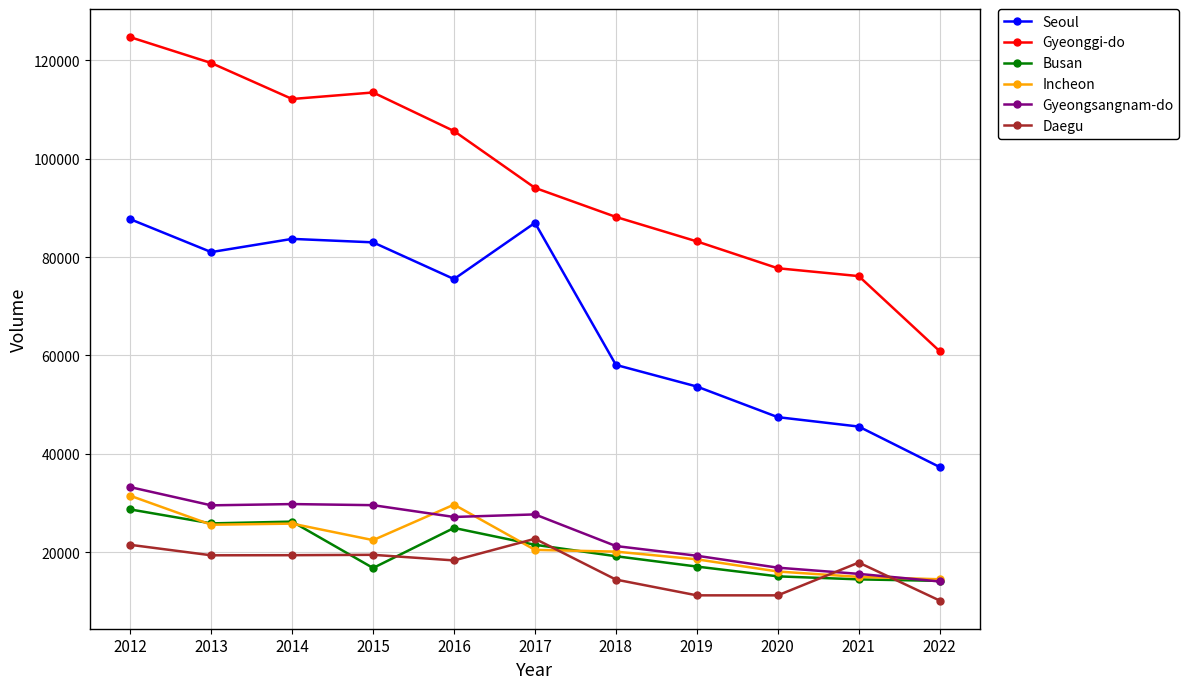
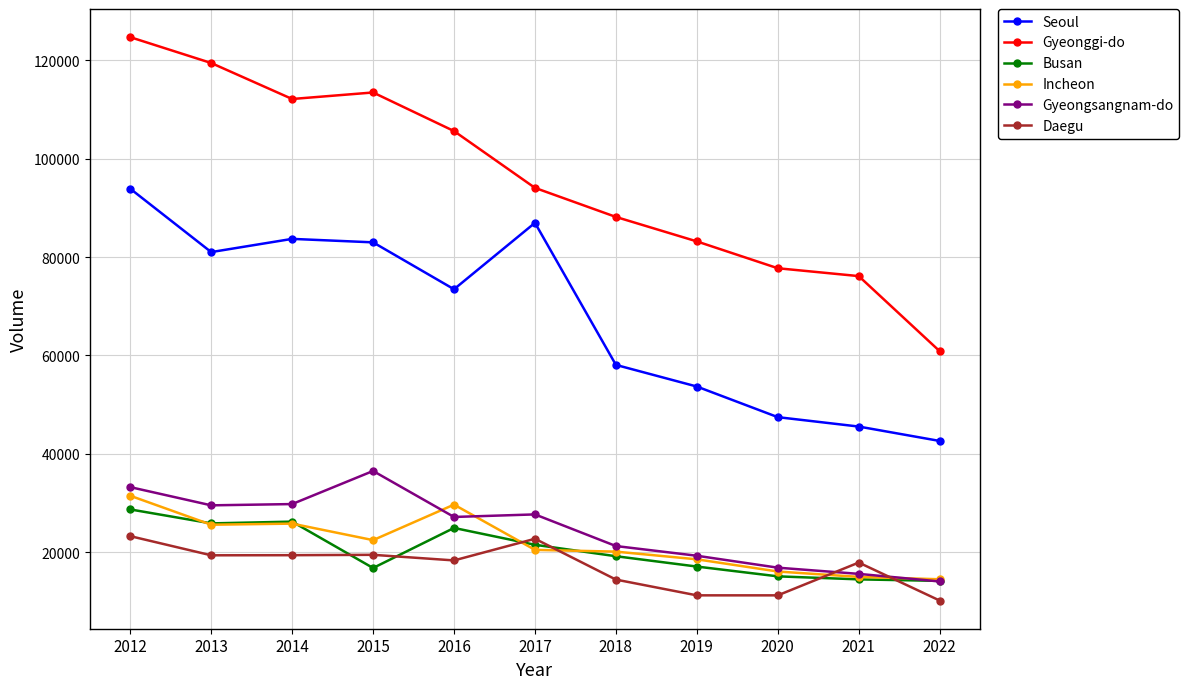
  {
    "Seoul": {
-     "2012": 88000,
+     "2012": 94000,
      "2013": 81000,
      "2014": 84000,
      "2015": 83000,
-     "2016": 76000,
+     "2016": 73000,
      "2017": 87000,
      "2018": 58000,
      "2019": 54000,
      "2020": 47000,
      "2021": 46000,
-     "2022": 37000
+     "2022": 43000
    },
    "Gyeonggi-do": {
      "2012": 125000,
      "2013": 119000,
      "2014": 112000,
      "2015": 113000,
      "2016": 106000,
      "2017": 94000,
      "2018": 88000,
      "2019": 83000,
      "2020": 78000,
      "2021": 76000,
      "2022": 61000
    },
    "Busan": {
      "2012": 29000,
      "2015": 17000,
      "2016": 25000,
      "2017": 21000,
      "2018": 19000,
      "2019": 17000,
      "2020": 15000
    },
    "Incheon": {
      "2012": 31000,
      "2015": 22000,
      "2016": 30000,
      "2017": 20000,
      "2018": 20000,
      "2019": 19000,
      "2020": 16000
    },
    "Gyeongsangnam-do": {
      "2012": 33000,
      "2013": 30000,
      "2014": 30000,
-     "2015": 30000,
+     "2015": 36000,
      "2016": 27000,
      "2017": 28000,
      "2018": 21000,
      "2019": 19000,
      "2020": 17000,
      "2021": 16000
    },
    "Daegu": {
-     "2012": 21000,
+     "2012": 23000,
      "2013": 19000,
      "2014": 19000,
      "2015": 19000,
      "2016": 18000,
      "2017": 23000,
      "2018": 14000,
      "2019": 11000,
      "2020": 11000,
      "2021": 18000,
      "2022": 10000
    }
  }
